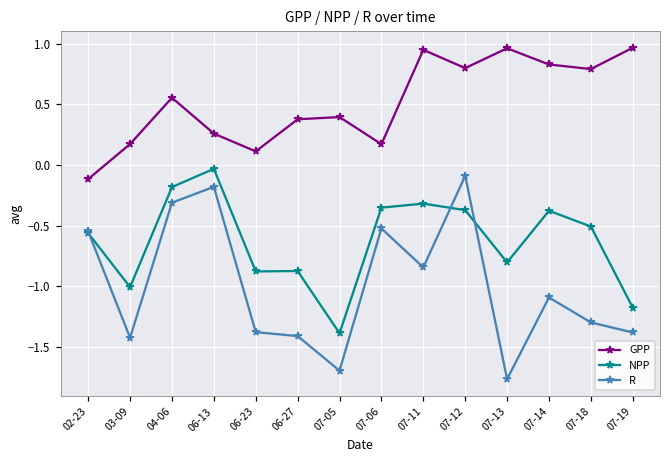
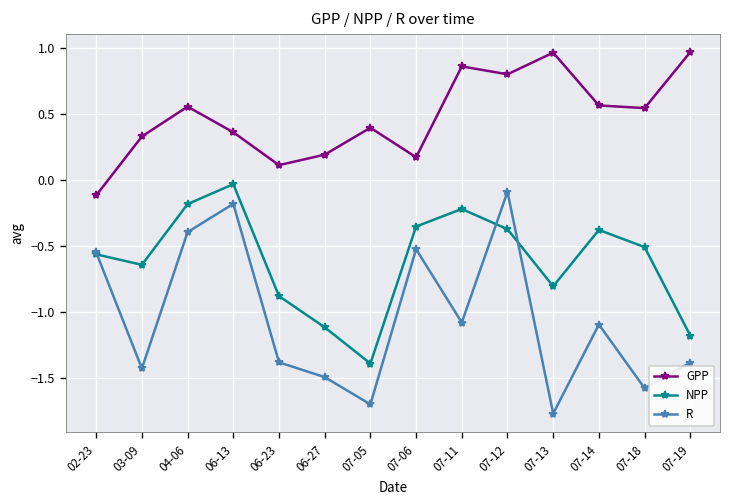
  {
    "GPP": {
      "02-23": -0.12,
-     "03-09": 0.17,
+     "03-09": 0.33,
      "04-06": 0.55,
-     "06-13": 0.26,
+     "06-13": 0.36,
      "06-23": 0.11,
-     "06-27": 0.38,
+     "06-27": 0.19,
      "07-05": 0.39,
      "07-06": 0.17,
-     "07-11": 0.95,
+     "07-11": 0.86,
      "07-12": 0.80,
      "07-13": 0.96,
-     "07-14": 0.83,
-     "07-18": 0.79,
+     "07-14": 0.56,
+     "07-18": 0.54,
      "07-19": 0.97
    },
    "NPP": {
-     "03-09": -1.01,
+     "03-09": -0.64,
      "04-06": -0.18,
      "06-13": -0.03,
      "06-23": -0.88,
-     "06-27": -0.87,
+     "06-27": -1.11,
      "07-05": -1.39,
      "07-06": -0.35,
-     "07-11": -0.32,
+     "07-11": -0.22,
      "07-12": -0.37,
      "07-13": -0.80,
      "07-14": -0.38,
      "07-18": -0.51,
      "07-19": -1.18
    },
    "R": {
      "03-09": -1.42,
-     "04-06": -0.31,
+     "04-06": -0.39,
      "06-13": -0.18,
      "06-23": -1.38,
-     "06-27": -1.41,
+     "06-27": -1.49,
      "07-05": -1.70,
      "07-06": -0.52,
-     "07-11": -0.84,
+     "07-11": -1.08,
      "07-12": -0.09,
      "07-13": -1.77,
      "07-14": -1.09,
-     "07-18": -1.30,
+     "07-18": -1.57,
      "07-19": -1.38
    }
  }
